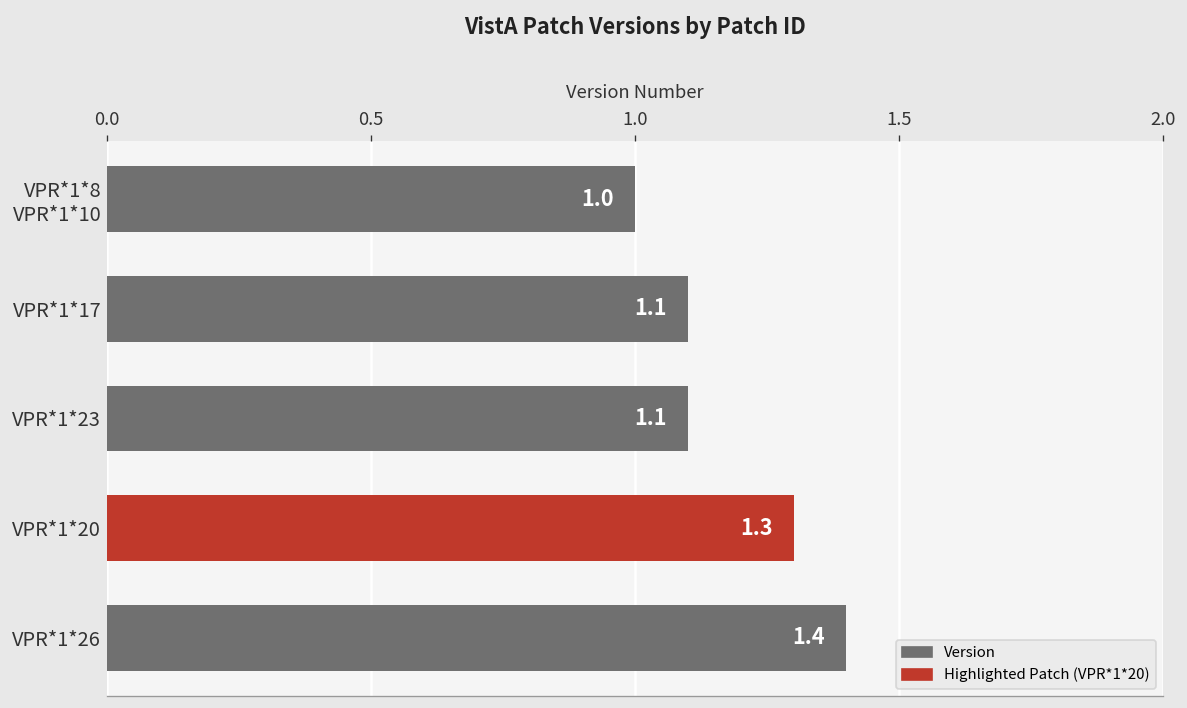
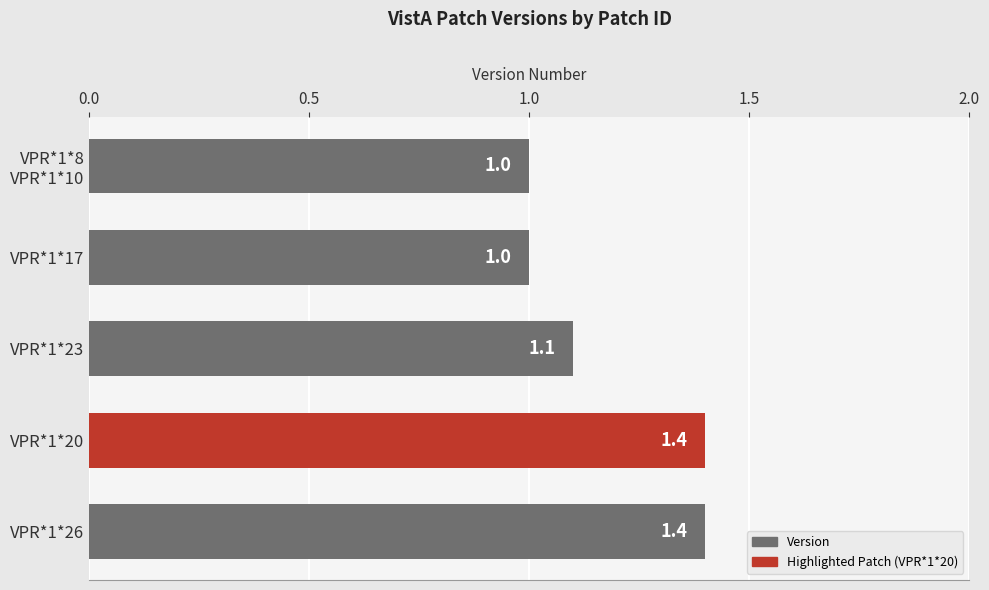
  {
    "VPR*1*8 VPR*1*10": 1.0,
-   "VPR*1*17": 1.1,
+   "VPR*1*17": 1.0,
    "VPR*1*23": 1.1,
-   "VPR*1*20": 1.3,
+   "VPR*1*20": 1.4,
    "VPR*1*26": 1.4
  }
